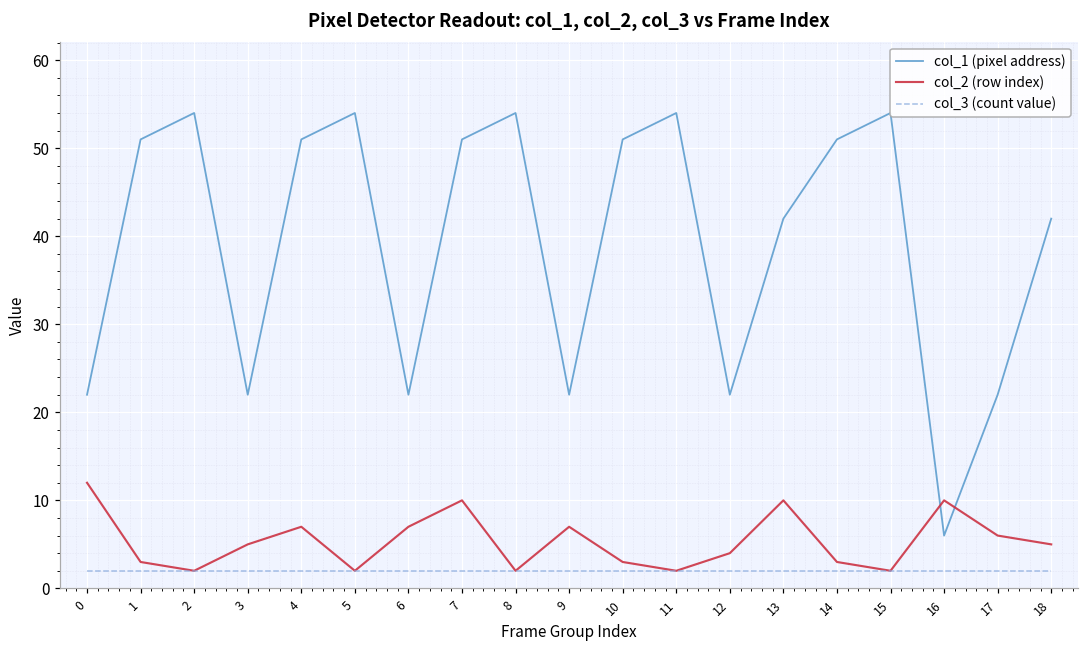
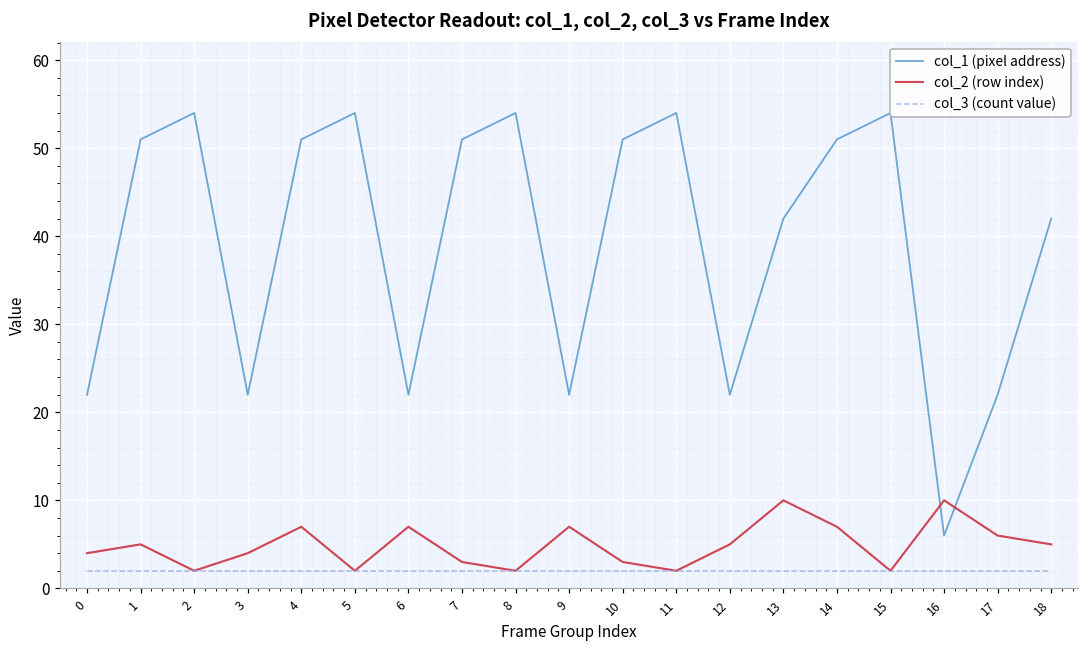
  {
    "col_2 (row index)": {
-     "0": 12,
-     "1": 3,
-     "3": 5,
+     "0": 4,
+     "1": 5,
+     "3": 4,
      "4": 7,
      "6": 7,
-     "7": 10,
+     "7": 3,
      "9": 7,
      "10": 3,
-     "12": 4,
+     "12": 5,
      "13": 10,
-     "14": 3,
+     "14": 7,
      "16": 10,
      "17": 6,
      "18": 5
    }
  }
